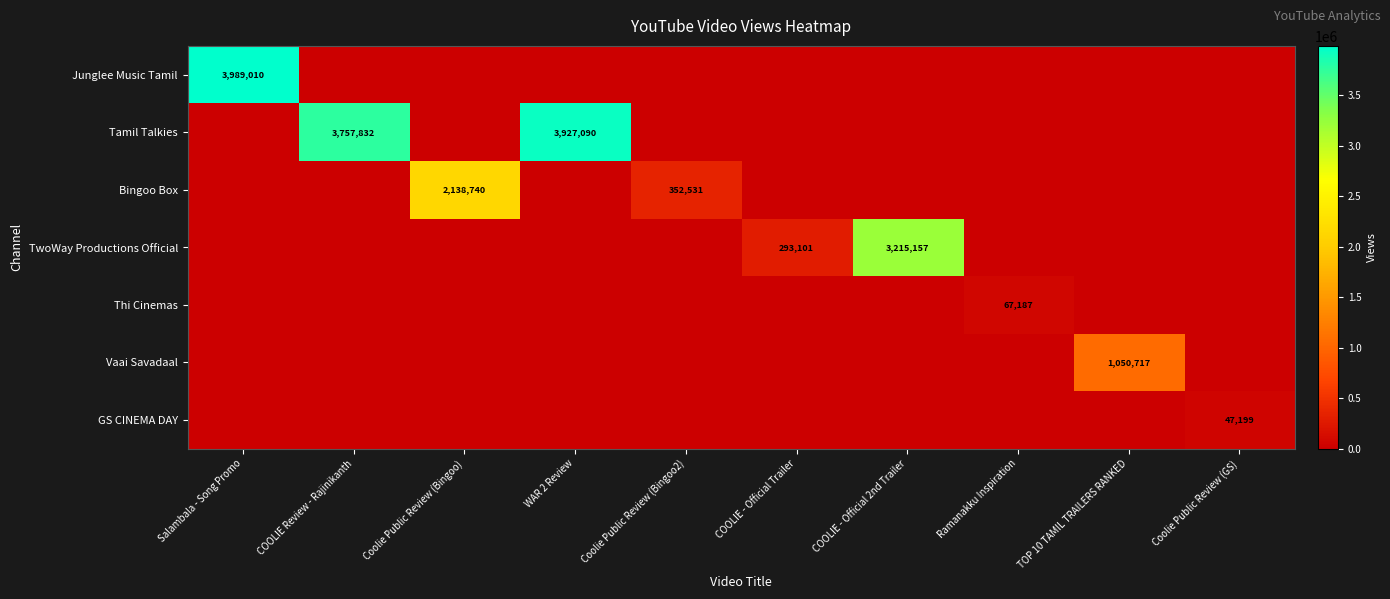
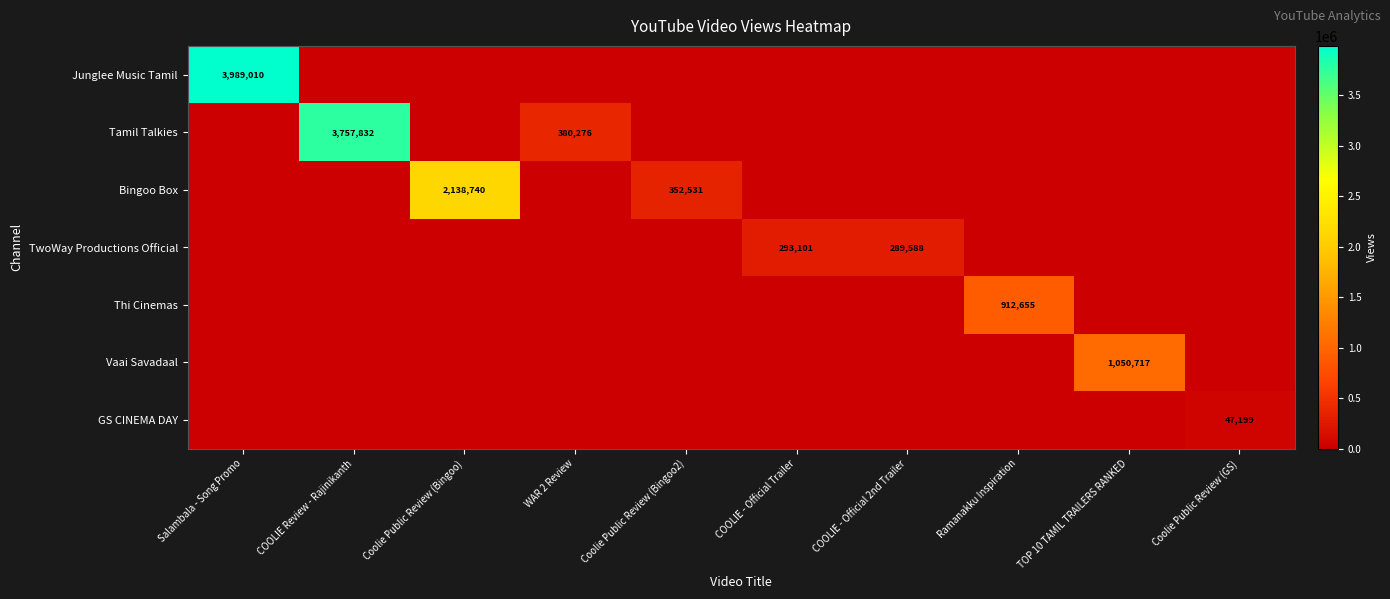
  {
    "Junglee Music Tamil": {
      "Salambala - Song Promo": "3,989,010"
    },
    "Tamil Talkies": {
      "COOLIE Review - Rajinikanth": "3,757,832",
-     "WAR 2 Review": "3,927,090"
+     "WAR 2 Review": "380,276"
    },
    "Bingoo Box": {
      "Coolie Public Review (Bingoo)": "2,138,740",
      "Coolie Public Review (Bingoo2)": "352,531"
    },
    "TwoWay Productions Official": {
      "COOLIE - Official Trailer": "293,101",
-     "COOLIE - Official 2nd Trailer": "3,215,157"
+     "COOLIE - Official 2nd Trailer": "289,588"
    },
    "Thi Cinemas": {
-     "Ramanakku Inspiration": "67,187"
+     "Ramanakku Inspiration": "912,655"
    },
    "Vaai Savadaal": {
      "TOP 10 TAMIL TRAILERS RANKED": "1,050,717"
    },
    "GS CINEMA DAY": {
      "Coolie Public Review (GS)": "47,199"
    }
  }
